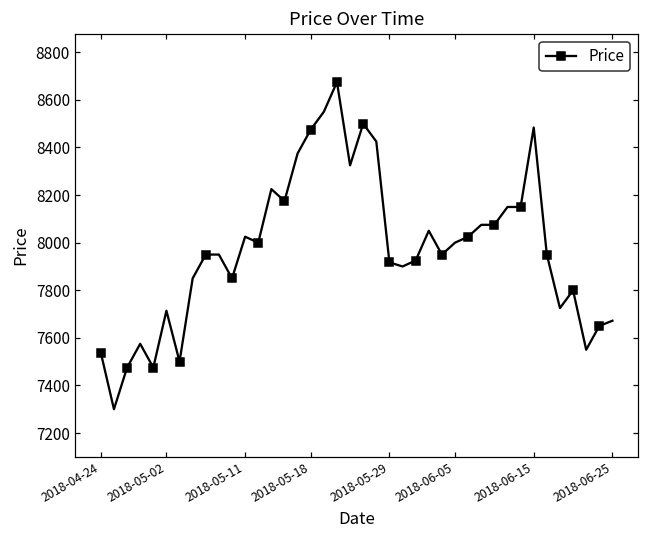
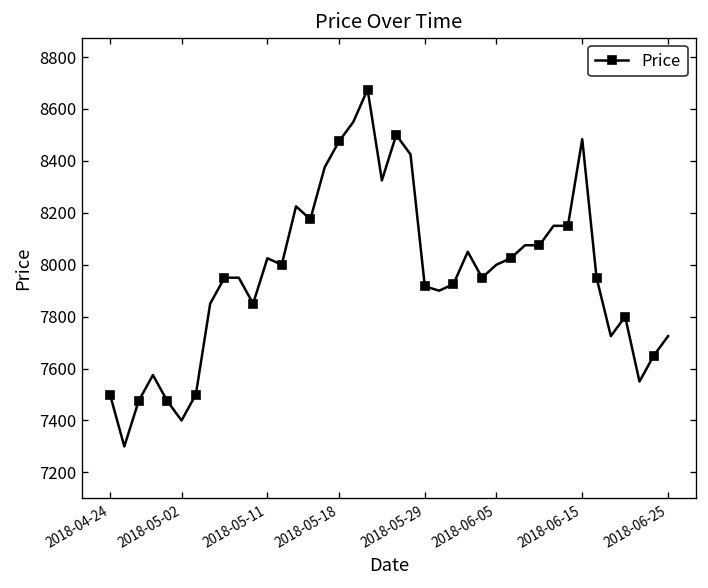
  {
-   "2018-04-24": 7540,
-   "2018-05-02": 7710,
+   "2018-04-24": 7500,
+   "2018-05-02": 7400,
    "2018-05-11": 8030,
    "2018-05-18": 8480,
    "2018-05-29": 7920,
    "2018-06-05": 8000,
    "2018-06-15": 8480,
-   "2018-06-25": 7670
+   "2018-06-25": 7730
  }
